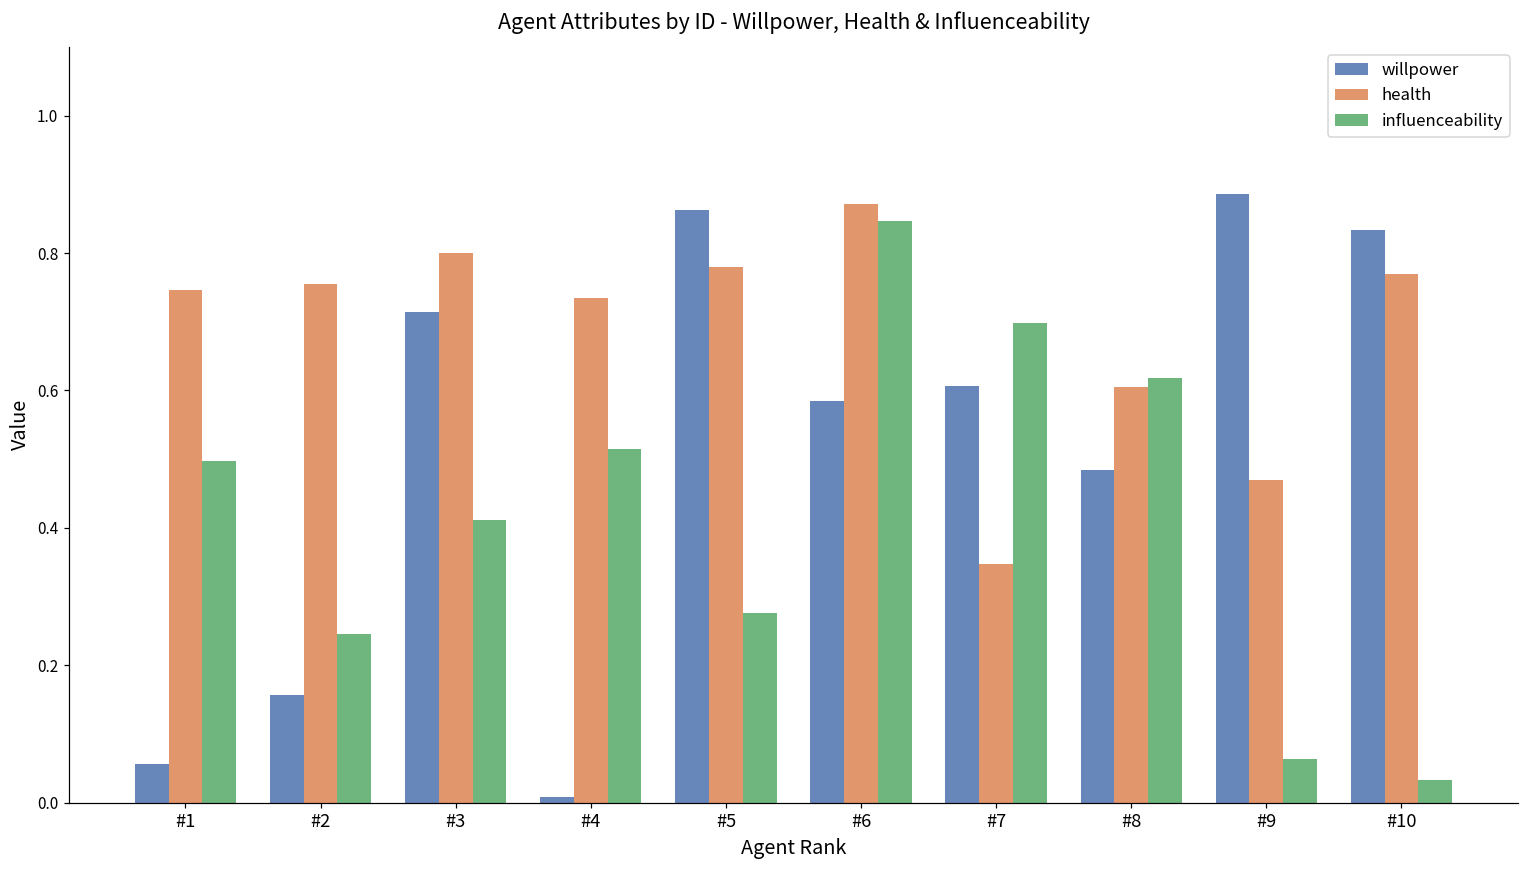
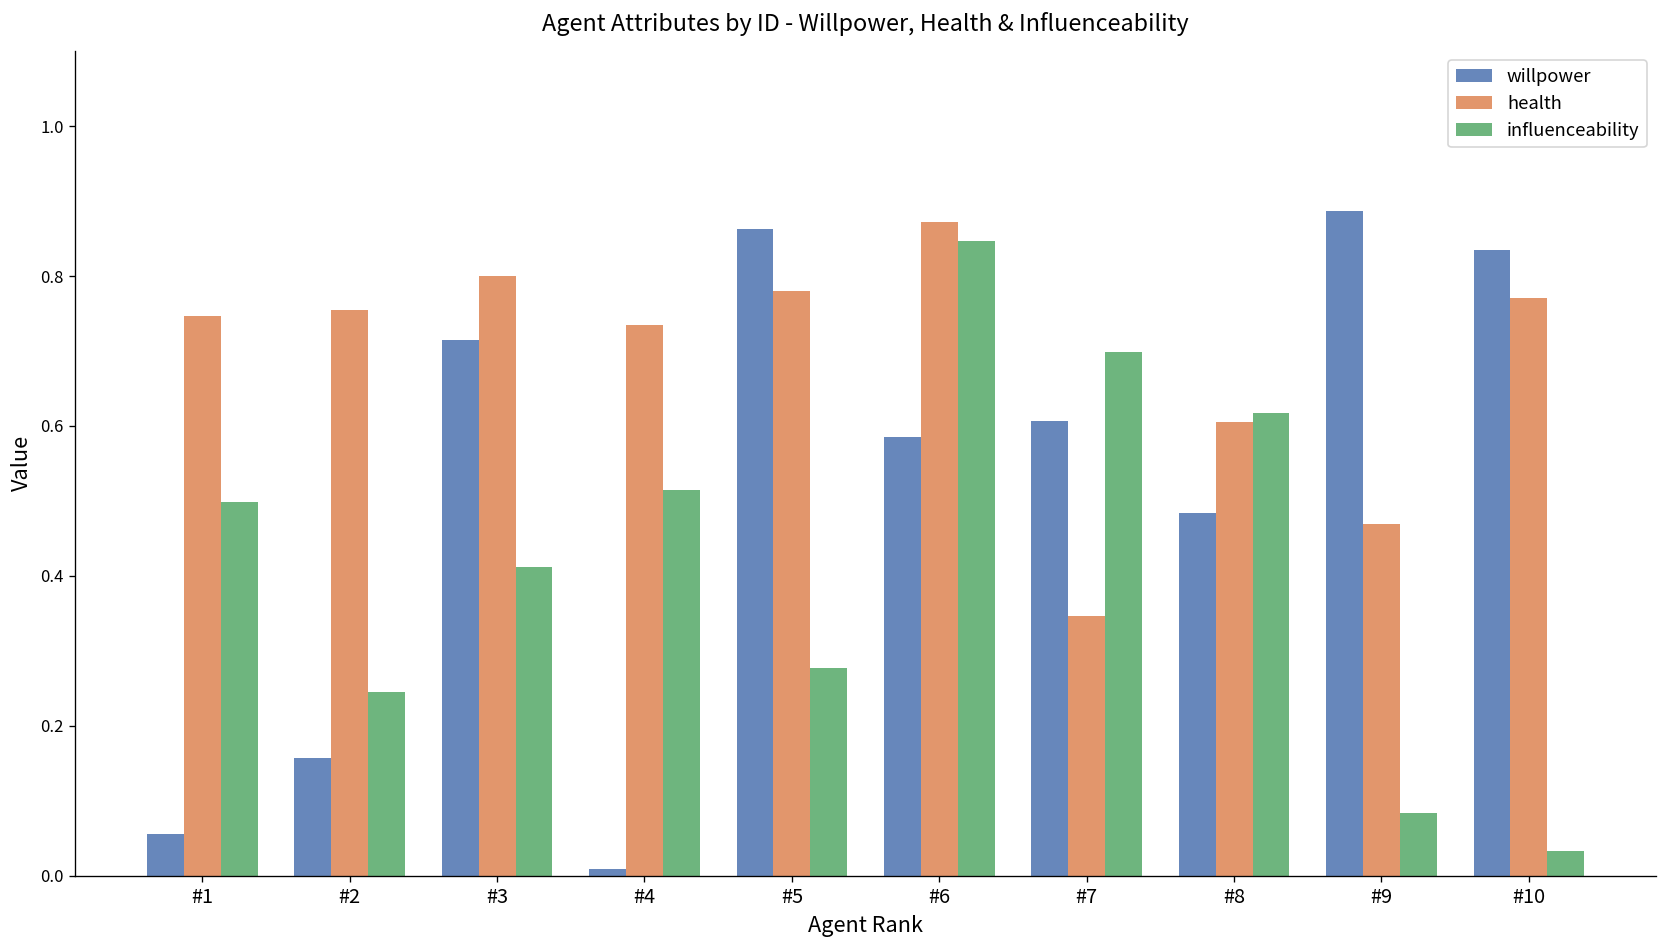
  {
    "willpower": {
      "#1": 0.06,
      "#2": 0.16,
      "#3": 0.71,
      "#4": 0.01,
      "#5": 0.86,
      "#6": 0.59,
      "#7": 0.61,
      "#8": 0.48,
      "#9": 0.89,
      "#10": 0.83
    },
    "health": {
      "#1": 0.75,
      "#2": 0.75,
      "#3": 0.80,
      "#4": 0.73,
      "#5": 0.78,
      "#6": 0.87,
      "#7": 0.35,
      "#8": 0.61,
      "#9": 0.47,
      "#10": 0.77
    },
    "influenceability": {
      "#1": 0.50,
      "#2": 0.24,
      "#3": 0.41,
      "#4": 0.51,
      "#5": 0.28,
      "#6": 0.85,
      "#7": 0.70,
      "#8": 0.62,
-     "#9": 0.06,
+     "#9": 0.08,
      "#10": 0.03
    }
  }
